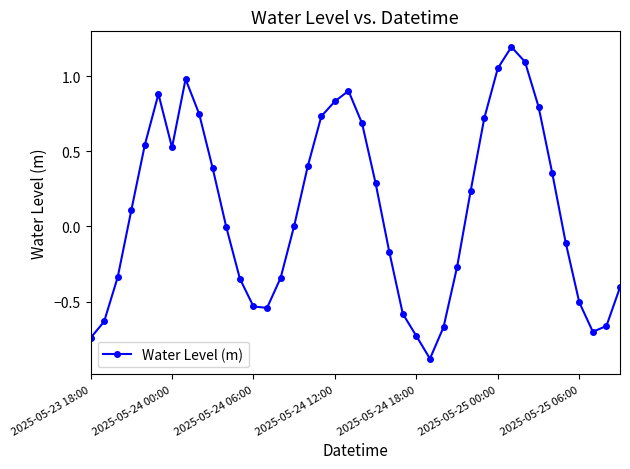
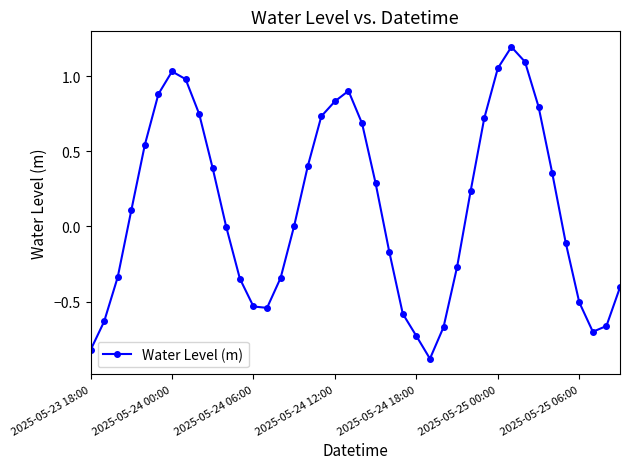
  {
-   "2025-05-23 18:00": -0.74,
-   "2025-05-24 00:00": 0.53,
+   "2025-05-23 18:00": -0.82,
+   "2025-05-24 00:00": 1.03,
    "2025-05-24 06:00": -0.53,
    "2025-05-24 12:00": 0.83,
    "2025-05-24 18:00": -0.73,
    "2025-05-25 00:00": 1.05,
    "2025-05-25 06:00": -0.51
  }
